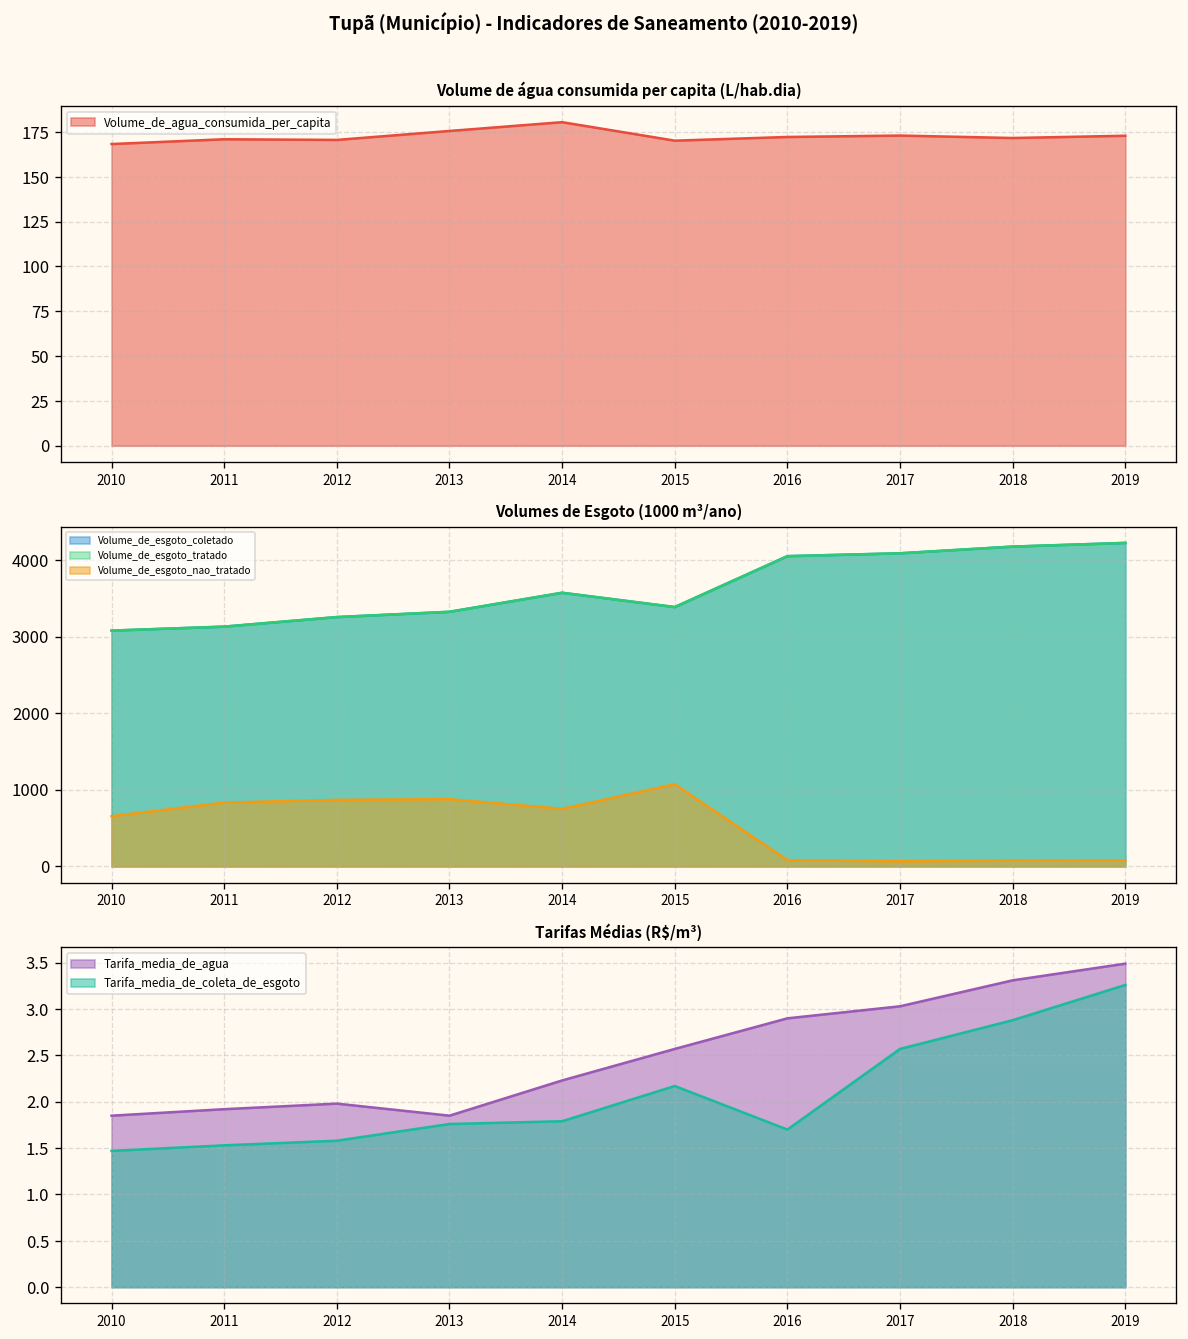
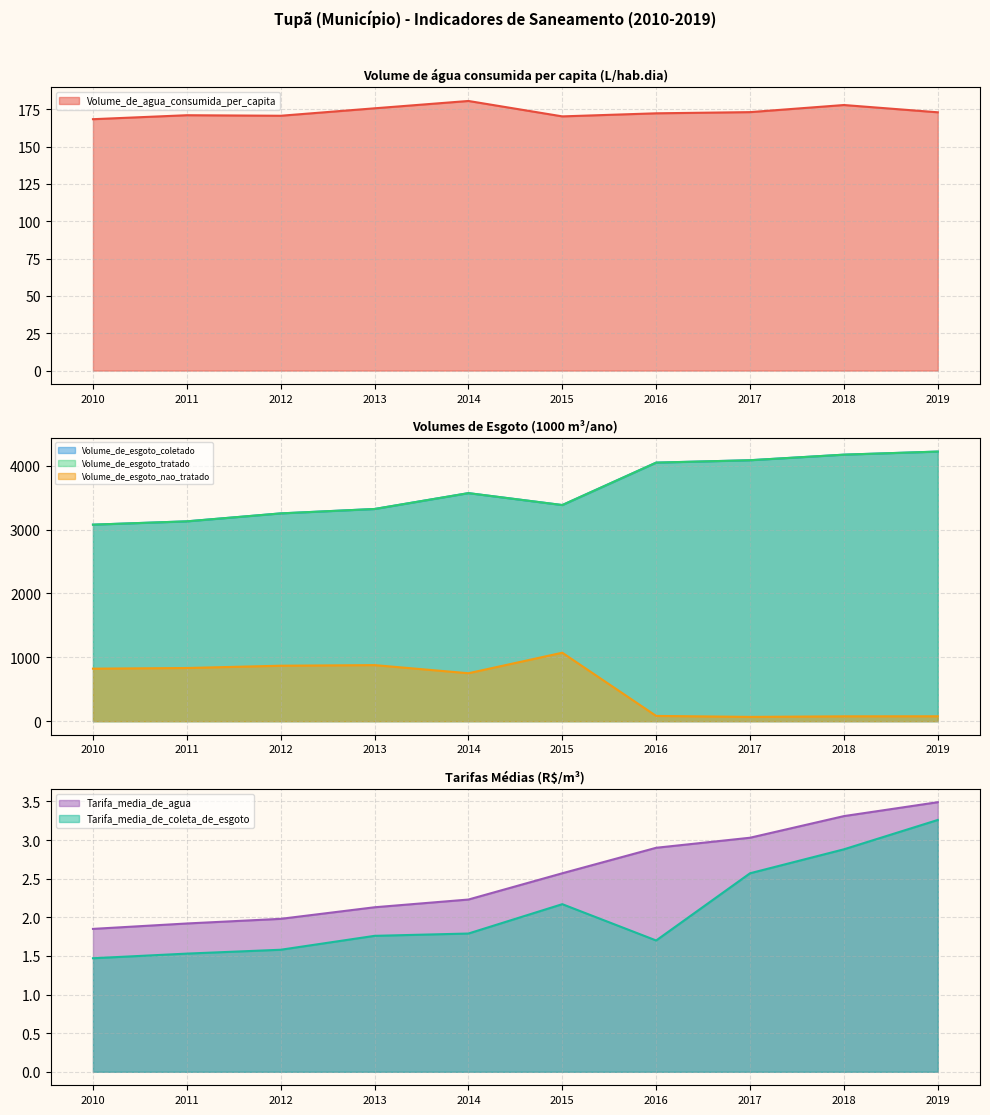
  {
    "Volume de água consumida per capita (L/hab.dia)": {
      "2010": 168,
      "2011": 171,
      "2012": 171,
      "2013": 176,
      "2014": 181,
      "2015": 170,
      "2016": 172,
      "2017": 173,
-     "2018": 172,
+     "2018": 178,
      "2019": 173
    },
    "Volumes de Esgoto (1000 m³/ano)": {
      "Volume_de_esgoto_tratado": {
        "2010": 3100,
        "2011": 3100,
        "2012": 3300,
        "2013": 3300,
        "2014": 3600,
        "2015": 3400,
        "2016": 4000,
        "2017": 4100,
        "2018": 4200,
        "2019": 4200
      },
      "Volume_de_esgoto_nao_tratado": {
-       "2010": 700,
+       "2010": 800,
        "2011": 800,
        "2012": 900,
        "2013": 900,
        "2014": 800,
        "2015": 1100,
        "2016": 100,
        "2017": 100,
        "2018": 100,
        "2019": 100
      }
    },
    "Tarifas Médias (R$/m³)": {
      "Tarifa_media_de_agua": {
        "2010": 1.9,
        "2011": 1.9,
        "2012": 2.0,
-       "2013": 1.9,
+       "2013": 2.1,
        "2014": 2.2,
        "2015": 2.6,
        "2016": 2.9,
        "2017": 3.0,
        "2018": 3.3,
        "2019": 3.5
      },
      "Tarifa_media_de_coleta_de_esgoto": {
        "2010": 1.5,
        "2011": 1.5,
        "2012": 1.6,
        "2013": 1.8,
        "2014": 1.8,
        "2015": 2.2,
        "2016": 1.7,
        "2017": 2.6,
        "2018": 2.9,
        "2019": 3.3
      }
    }
  }
